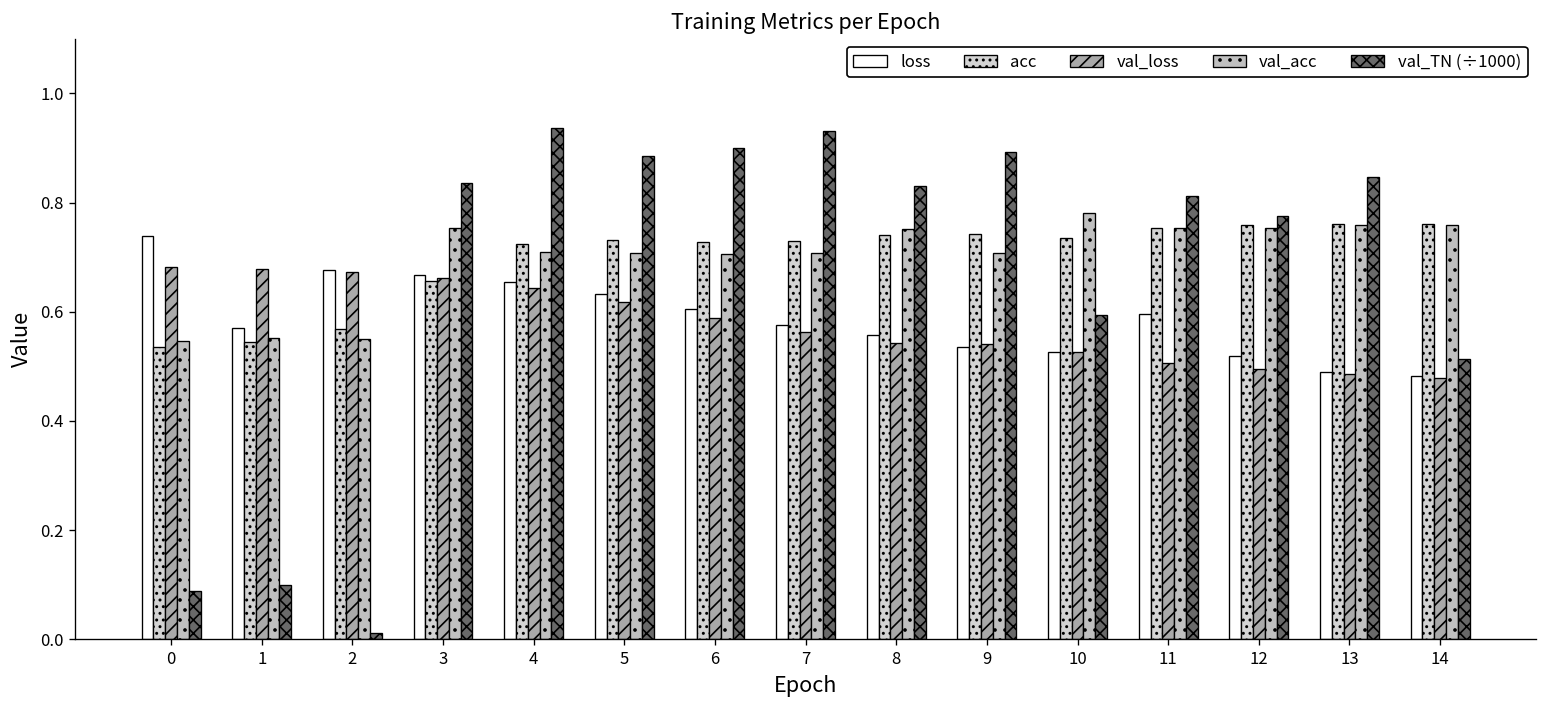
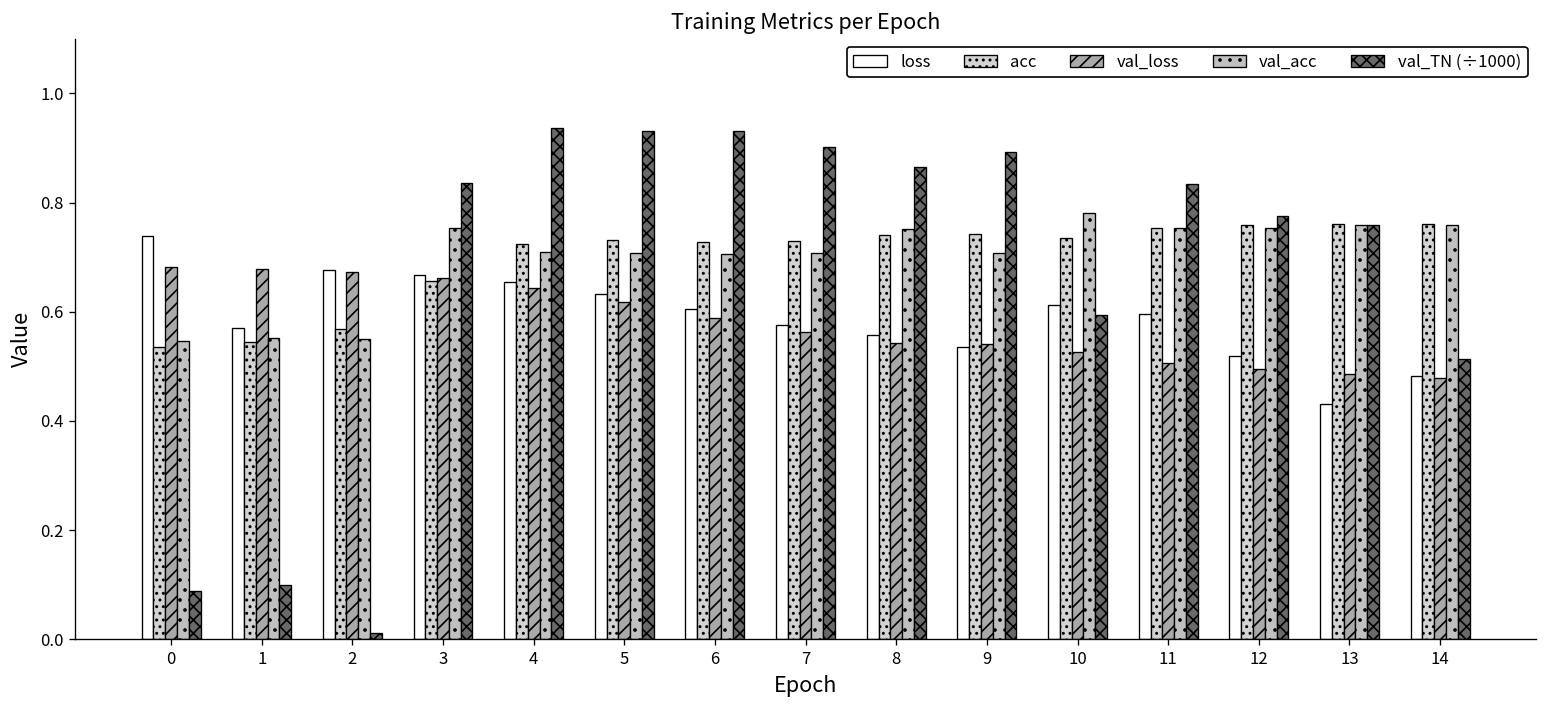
  {
    "loss": {
      "0": 0.74,
      "1": 0.57,
      "2": 0.68,
      "3": 0.67,
      "4": 0.65,
      "5": 0.63,
      "6": 0.60,
      "7": 0.58,
      "8": 0.56,
      "9": 0.54,
-     "10": 0.53,
+     "10": 0.61,
      "11": 0.60,
      "12": 0.52,
-     "13": 0.49,
+     "13": 0.43,
      "14": 0.48
    },
    "val_TN (÷1000)": {
      "0": 0.09,
      "1": 0.10,
      "2": 0.01,
      "3": 0.84,
      "4": 0.94,
-     "5": 0.89,
-     "6": 0.90,
-     "7": 0.93,
-     "8": 0.83,
+     "5": 0.93,
+     "6": 0.93,
+     "7": 0.90,
+     "8": 0.87,
      "9": 0.89,
      "10": 0.59,
-     "11": 0.81,
+     "11": 0.83,
      "12": 0.78,
-     "13": 0.85,
+     "13": 0.76,
      "14": 0.51
    }
  }
